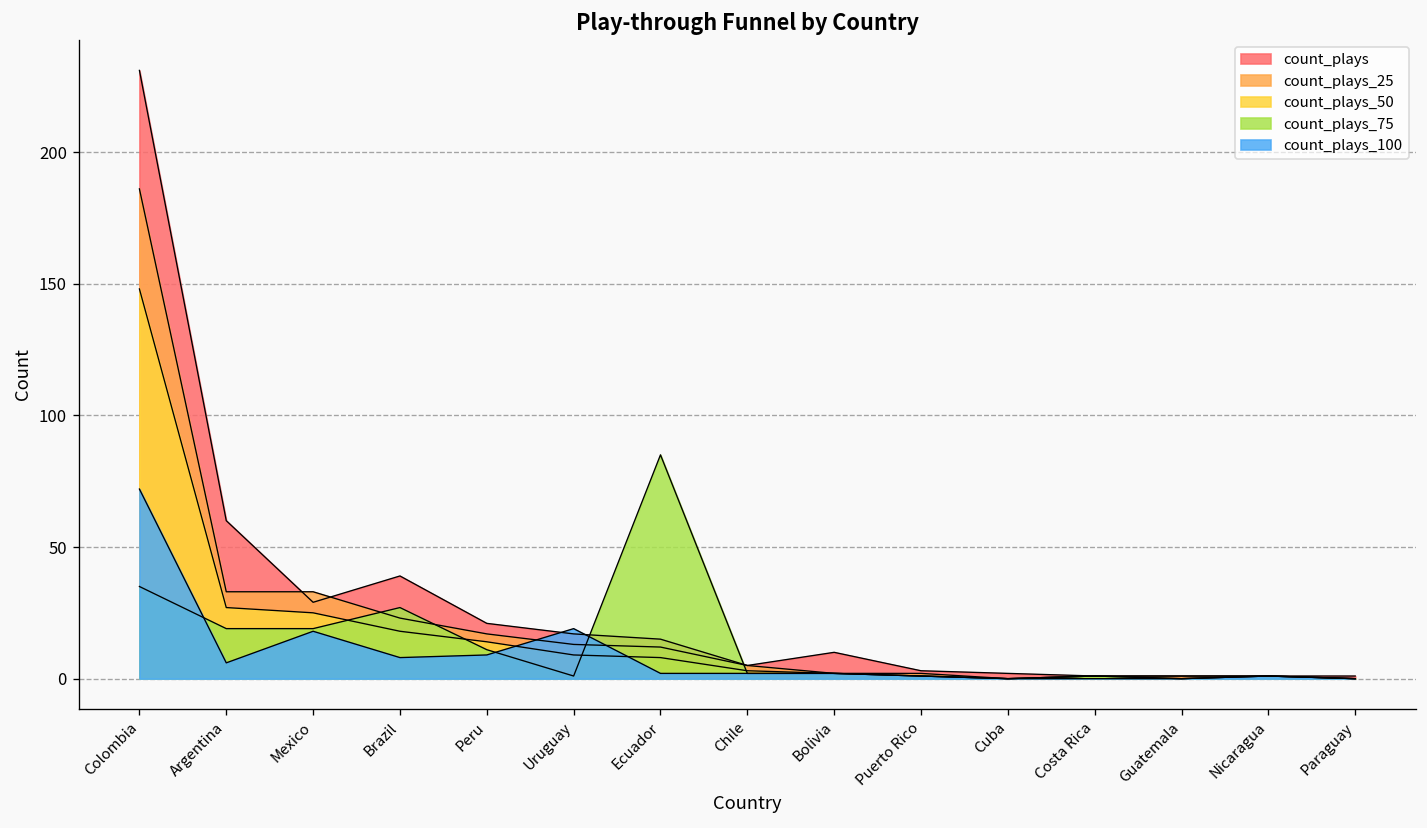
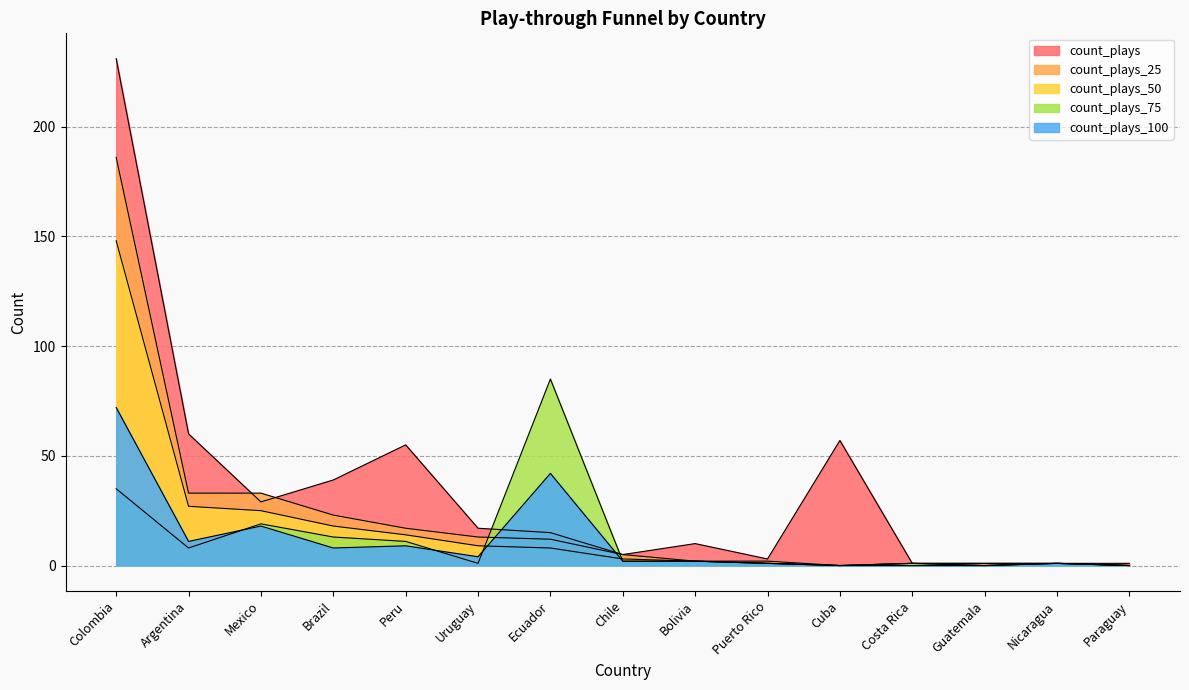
  {
    "count_plays": {
      "Colombia": 231,
      "Argentina": 60,
      "Mexico": 29,
      "Brazil": 39,
-     "Peru": 21,
+     "Peru": 55,
      "Uruguay": 17,
      "Ecuador": 15,
      "Bolivia": 10,
-     "Cuba": 2
+     "Cuba": 57
    },
    "count_plays_75": {
      "Colombia": 35,
-     "Argentina": 19,
-     "Brazil": 27,
+     "Argentina": 8,
+     "Brazil": 13,
      "Peru": 11,
      "Uruguay": 1,
      "Ecuador": 85
    },
    "count_plays_100": {
      "Colombia": 72,
-     "Argentina": 6,
+     "Argentina": 11,
      "Brazil": 8,
      "Peru": 9,
-     "Uruguay": 19,
-     "Ecuador": 2
+     "Uruguay": 4,
+     "Ecuador": 42
    }
  }
